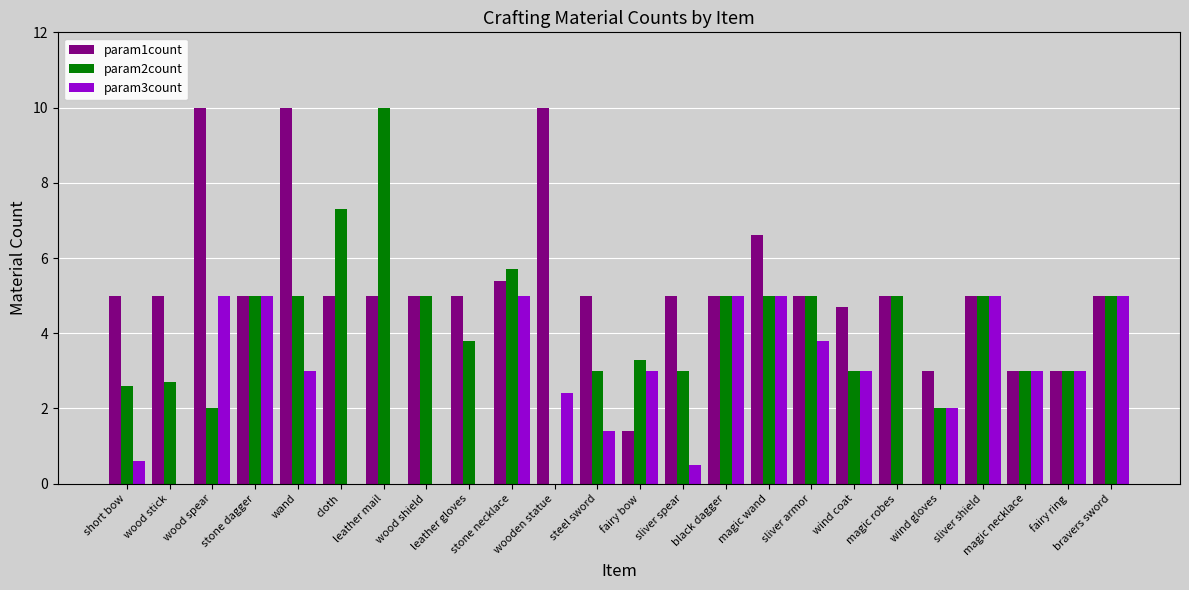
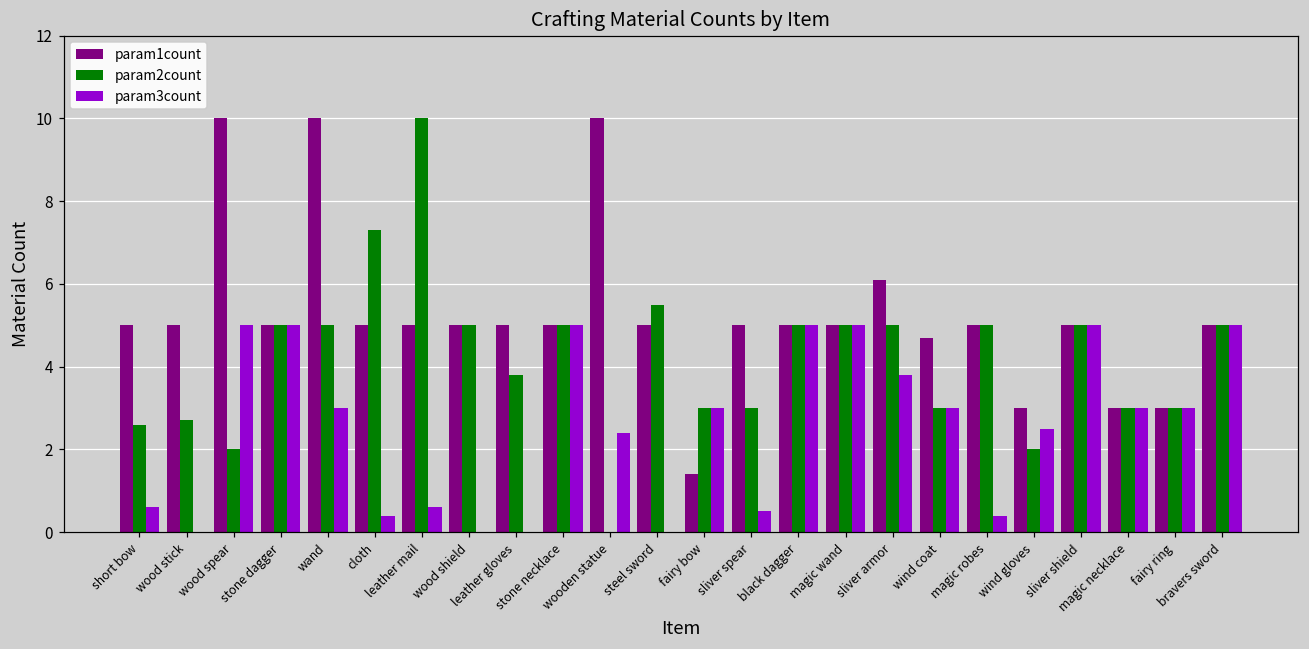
  {
    "param1count": {
      "short bow": 5.0,
      "wood stick": 5.0,
      "wood spear": 10.0,
      "stone dagger": 5.0,
      "wand": 10.0,
      "cloth": 5.0,
      "leather mail": 5.0,
      "wood shield": 5.0,
      "leather gloves": 5.0,
-     "stone necklace": 5.4,
+     "stone necklace": 5.0,
      "wooden statue": 10.0,
      "steel sword": 5.0,
      "fairy bow": 1.4,
      "sliver spear": 5.0,
      "black dagger": 5.0,
-     "magic wand": 6.6,
-     "sliver armor": 5.0,
+     "magic wand": 5.0,
+     "sliver armor": 6.1,
      "wind coat": 4.7,
      "magic robes": 5.0,
      "wind gloves": 3.0,
      "sliver shield": 5.0,
      "magic necklace": 3.0,
      "fairy ring": 3.0,
      "bravers sword": 5.0
    },
    "param2count": {
      "short bow": 2.6,
      "wood stick": 2.7,
      "wood spear": 2.0,
      "stone dagger": 5.0,
      "wand": 5.0,
      "cloth": 7.3,
      "leather mail": 10.0,
      "wood shield": 5.0,
      "leather gloves": 3.8,
-     "stone necklace": 5.7,
+     "stone necklace": 5.0,
      "wooden statue": 0.0,
-     "steel sword": 3.0,
-     "fairy bow": 3.3,
+     "steel sword": 5.5,
+     "fairy bow": 3.0,
      "sliver spear": 3.0,
      "black dagger": 5.0,
      "magic wand": 5.0,
      "sliver armor": 5.0,
      "wind coat": 3.0,
      "magic robes": 5.0,
      "wind gloves": 2.0,
      "sliver shield": 5.0,
      "magic necklace": 3.0,
      "fairy ring": 3.0,
      "bravers sword": 5.0
    },
    "param3count": {
      "short bow": 0.6,
      "wood stick": 0.0,
      "wood spear": 5.0,
      "stone dagger": 5.0,
      "wand": 3.0,
-     "cloth": 0.0,
-     "leather mail": 0.0,
+     "cloth": 0.4,
+     "leather mail": 0.6,
      "wood shield": 0.0,
      "leather gloves": 0.0,
      "stone necklace": 5.0,
      "wooden statue": 2.4,
-     "steel sword": 1.4,
+     "steel sword": 0.0,
      "fairy bow": 3.0,
      "sliver spear": 0.5,
      "black dagger": 5.0,
      "magic wand": 5.0,
      "sliver armor": 3.8,
      "wind coat": 3.0,
-     "magic robes": 0.0,
-     "wind gloves": 2.0,
+     "magic robes": 0.4,
+     "wind gloves": 2.5,
      "sliver shield": 5.0,
      "magic necklace": 3.0,
      "fairy ring": 3.0,
      "bravers sword": 5.0
    }
  }
